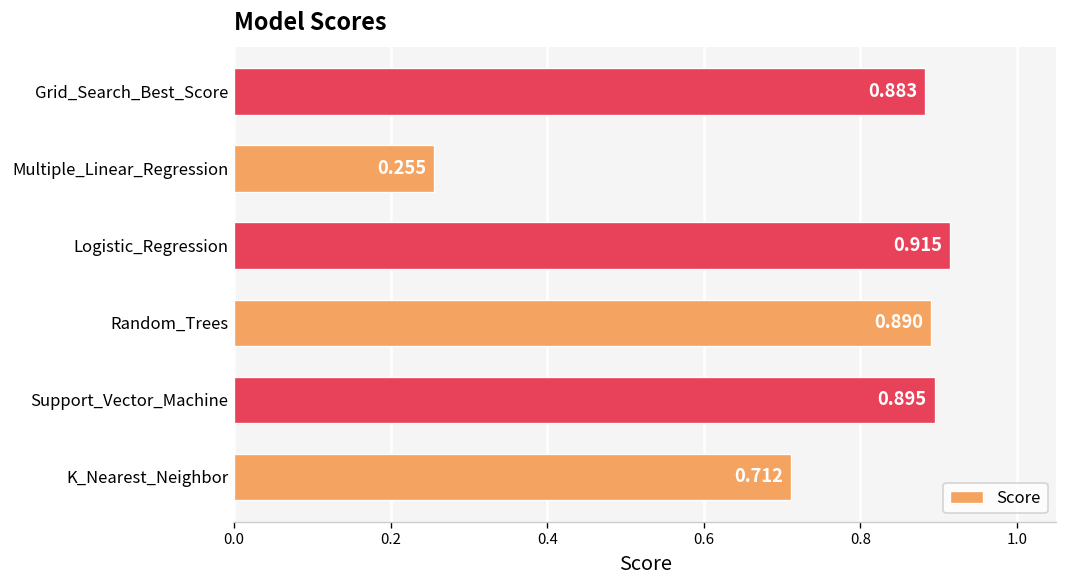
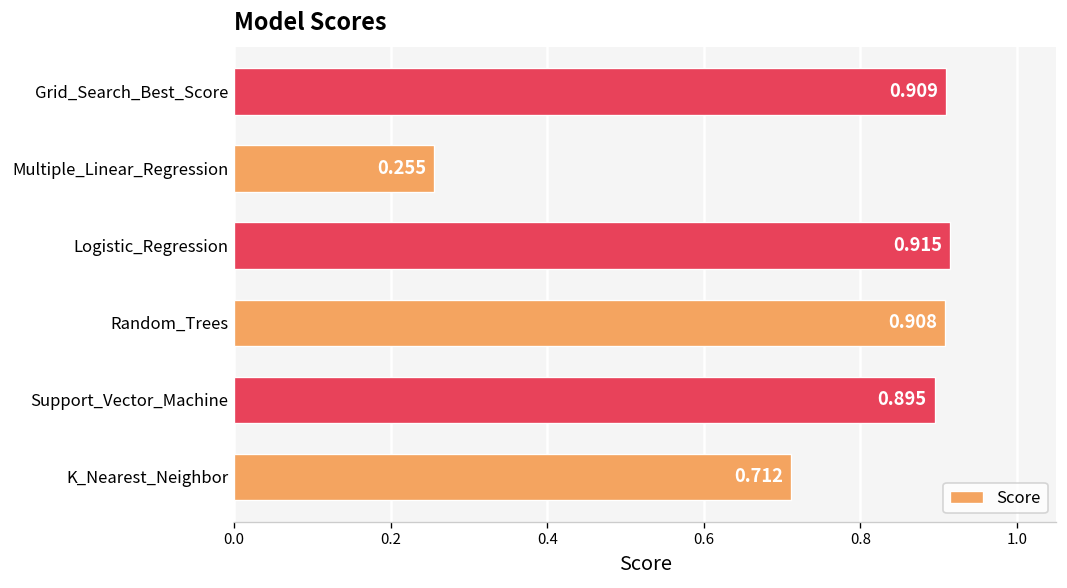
  {
-   "Grid_Search_Best_Score": 0.883,
+   "Grid_Search_Best_Score": 0.909,
    "Multiple_Linear_Regression": 0.255,
    "Logistic_Regression": 0.915,
-   "Random_Trees": 0.890,
+   "Random_Trees": 0.908,
    "Support_Vector_Machine": 0.895,
    "K_Nearest_Neighbor": 0.712
  }
